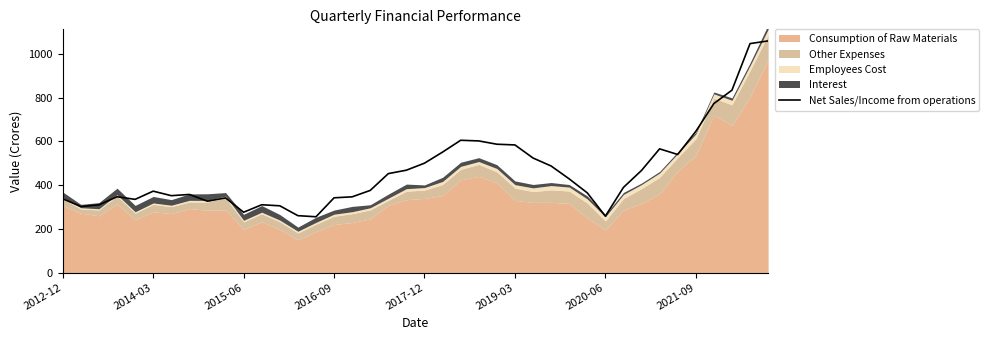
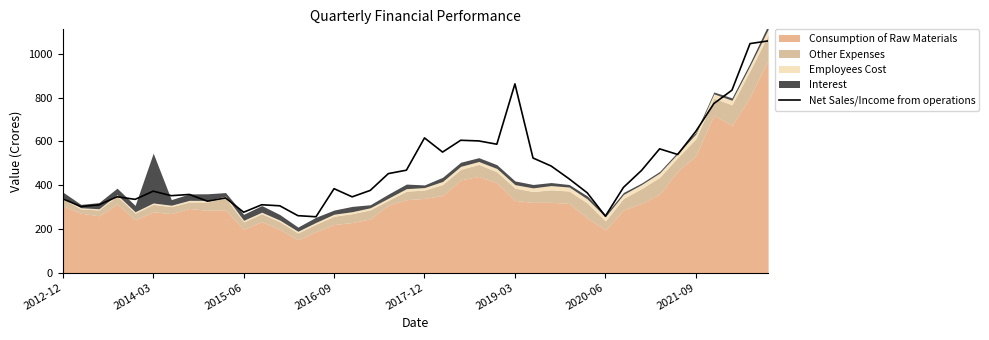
  {
    "Net Sales/Income from operations": {
      "2014-03": 370,
-     "2016-09": 340,
-     "2017-12": 500,
-     "2019-03": 580
+     "2016-09": 380,
+     "2017-12": 620,
+     "2019-03": 860
    },
    "Employees Cost": {
      "2019-03": 20
    },
    "Interest": {
      "2012-12": 30,
-     "2014-03": 30,
+     "2014-03": 230,
      "2016-09": 20,
      "2017-12": 10,
      "2019-03": 20
    }
  }
